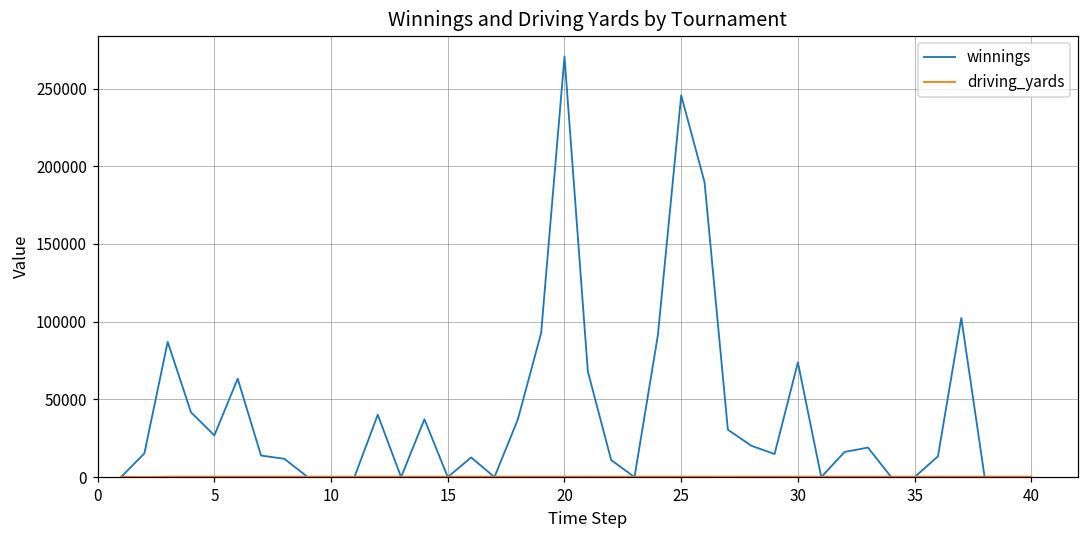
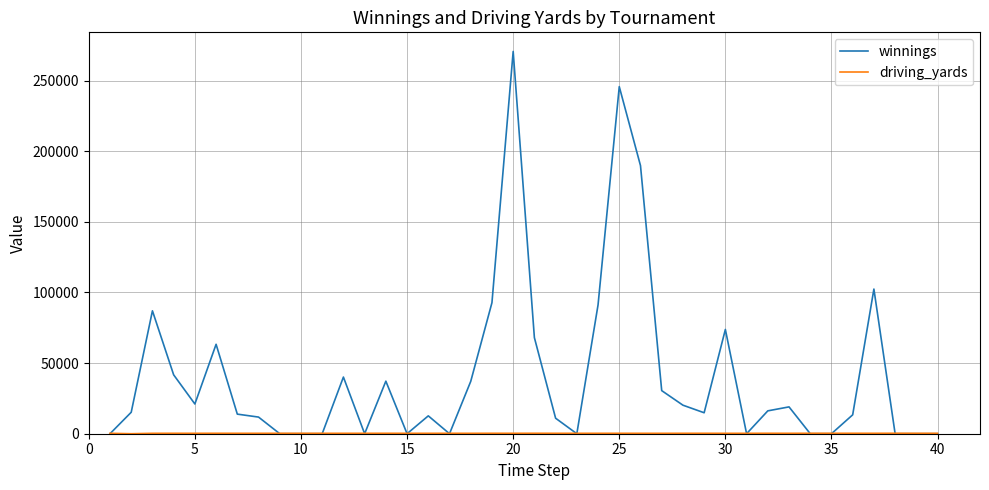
  {
    "winnings": {
-     "5": 27000,
+     "5": 21000,
      "20": 271000,
      "25": 246000,
      "30": 74000
    },
    "driving_yards": {
      "5": 0,
      "20": 0,
      "25": 0,
      "30": 0
    }
  }
